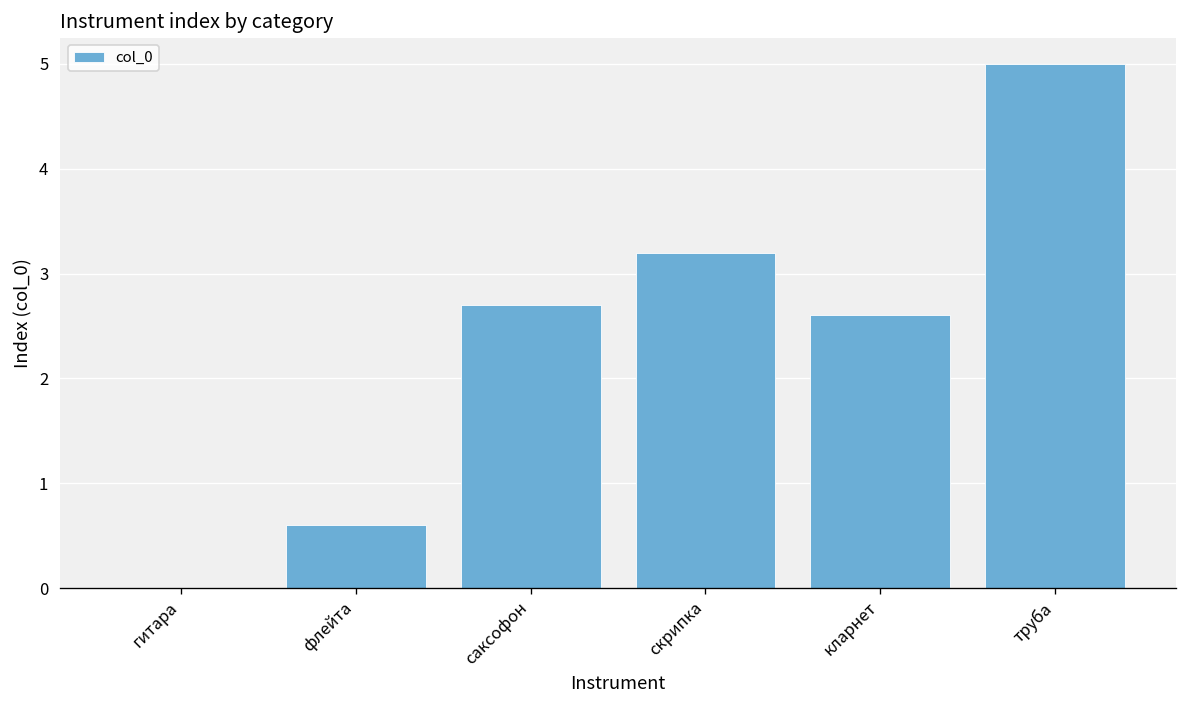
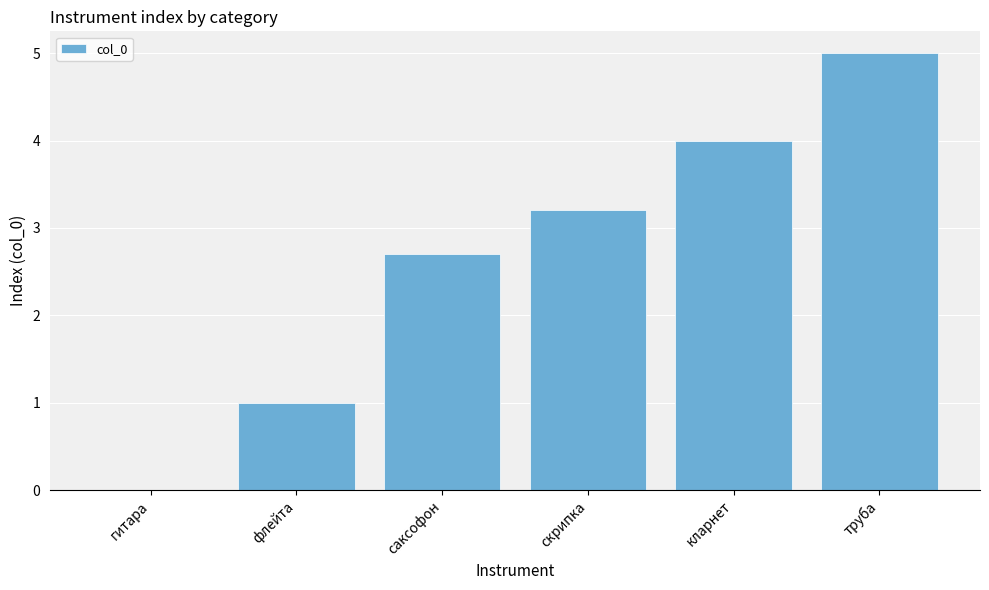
  {
    "гитара": 0.0,
-   "флейта": 0.6,
+   "флейта": 1.0,
    "саксофон": 2.7,
    "скрипка": 3.2,
-   "кларнет": 2.6,
+   "кларнет": 4.0,
    "труба": 5.0
  }
